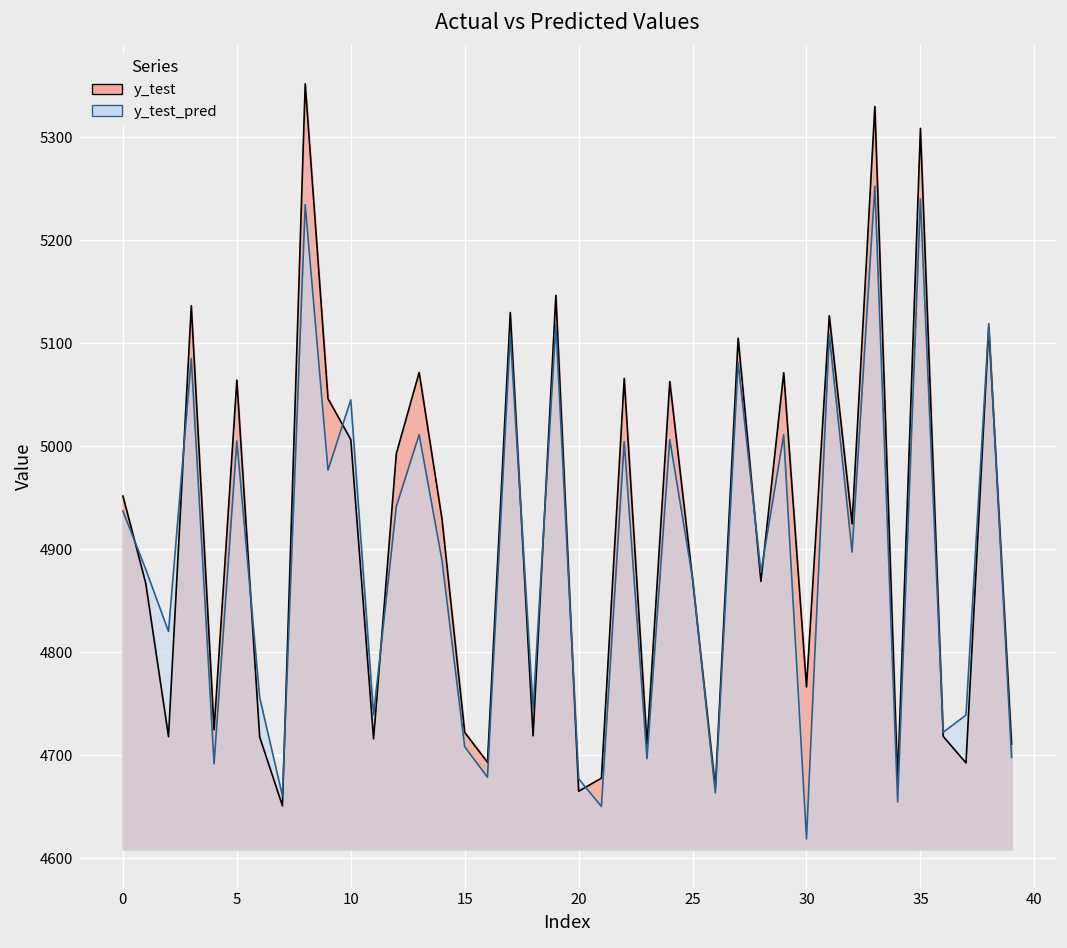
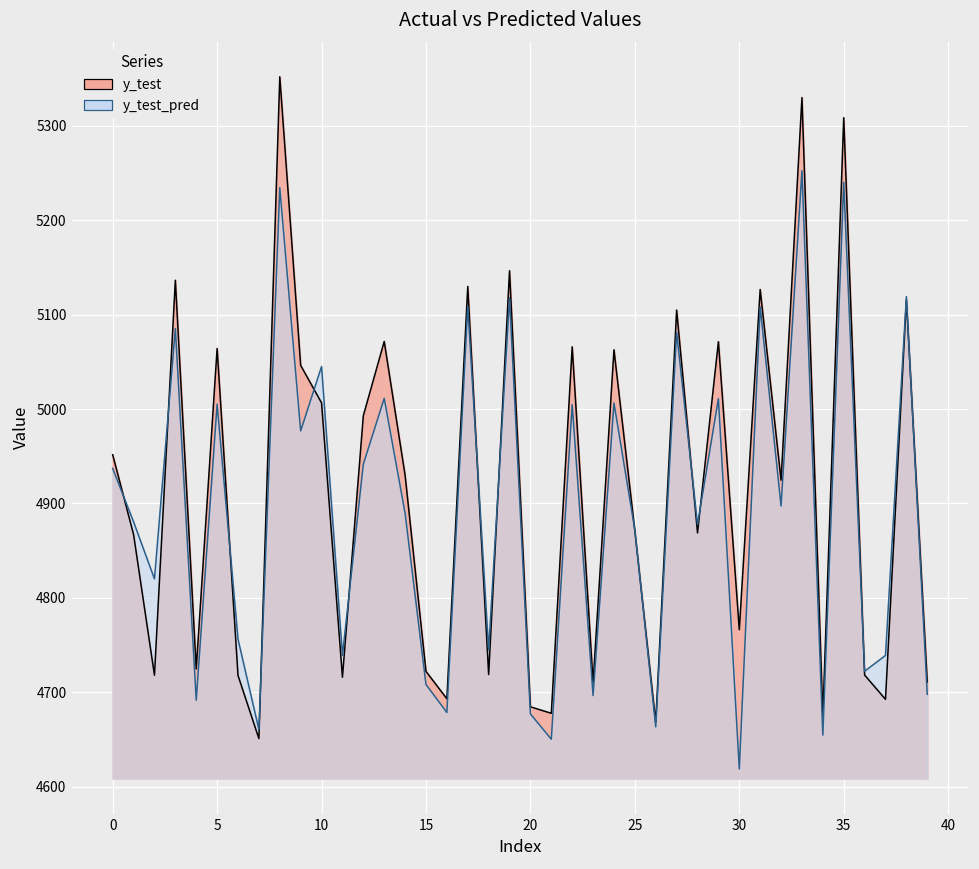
  {
    "y_test": {
      "0": 4950,
      "5": 5060,
      "10": 5010,
      "15": 4720,
-     "20": 4670,
+     "20": 4680,
      "30": 4770,
      "35": 5310
    },
    "y_test_pred": {
      "0": 4940,
      "5": 5010,
      "10": 5050,
      "15": 4710,
      "20": 4680,
      "30": 4620,
      "35": 5240
    }
  }
